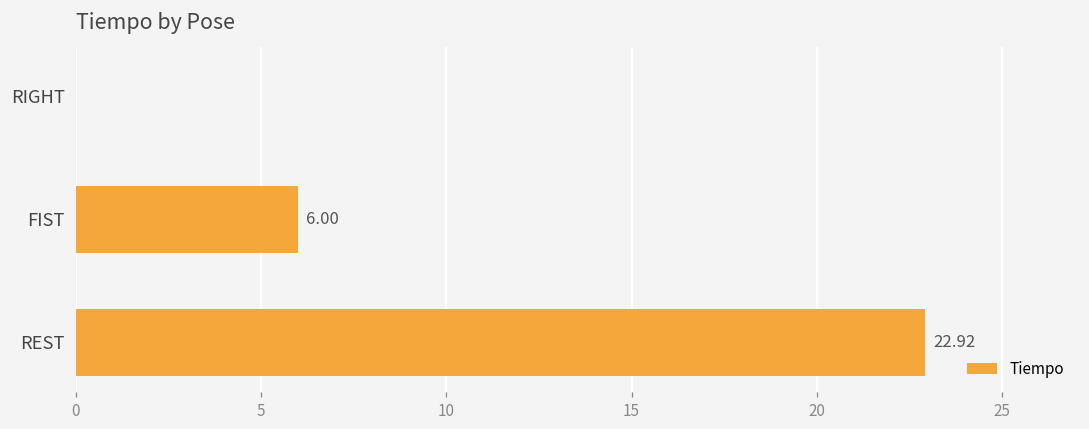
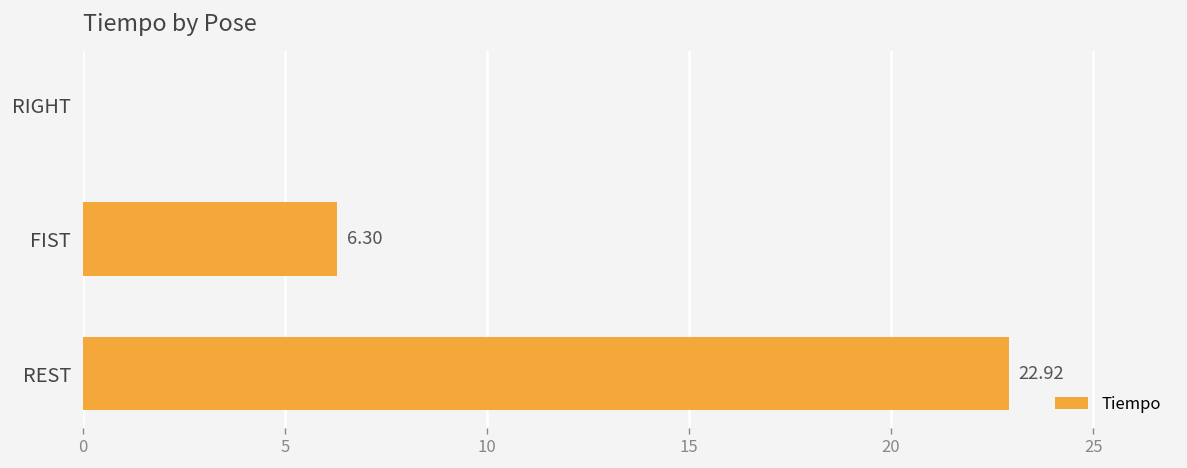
  {
-   "FIST": 6.00,
+   "FIST": 6.30,
    "REST": 22.92
  }
